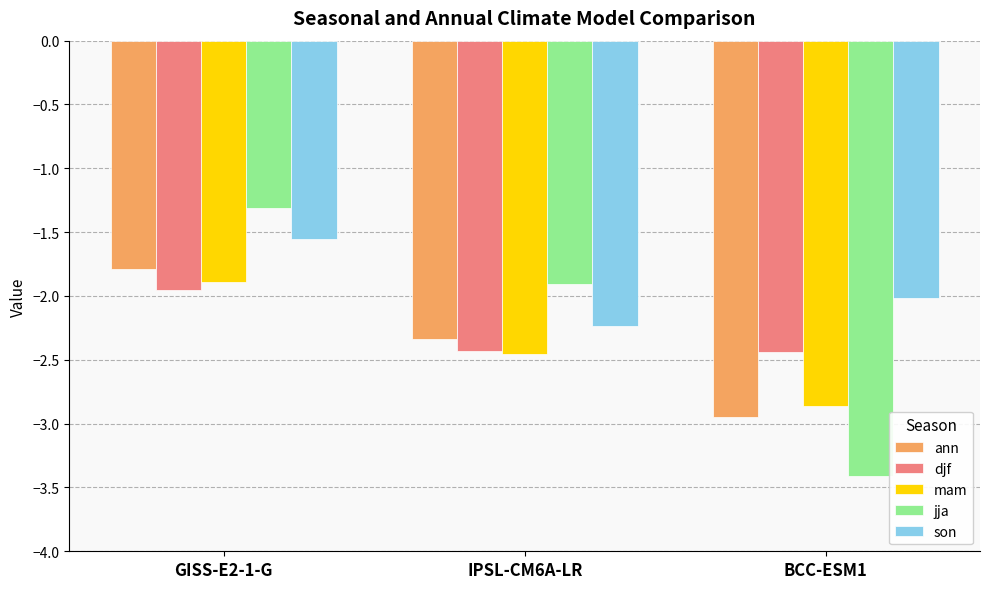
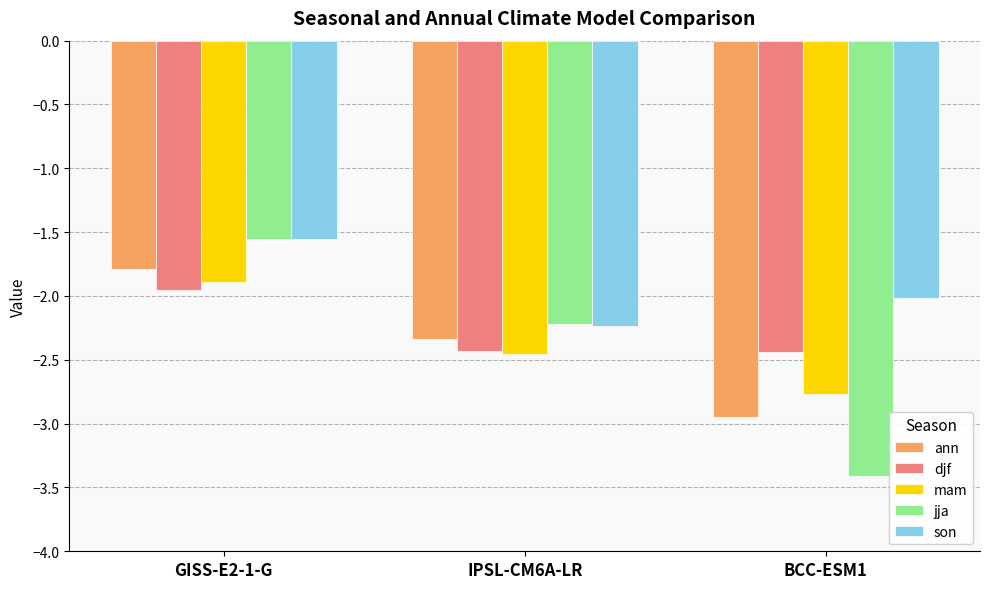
  {
    "mam": {
      "GISS-E2-1-G": -1.89,
      "IPSL-CM6A-LR": -2.45,
-     "BCC-ESM1": -2.87
+     "BCC-ESM1": -2.77
    },
    "jja": {
-     "GISS-E2-1-G": -1.31,
-     "IPSL-CM6A-LR": -1.91,
+     "GISS-E2-1-G": -1.56,
+     "IPSL-CM6A-LR": -2.22,
      "BCC-ESM1": -3.41
    },
    "son": {
      "GISS-E2-1-G": -1.55,
      "IPSL-CM6A-LR": -2.23,
      "BCC-ESM1": -2.02
    }
  }
